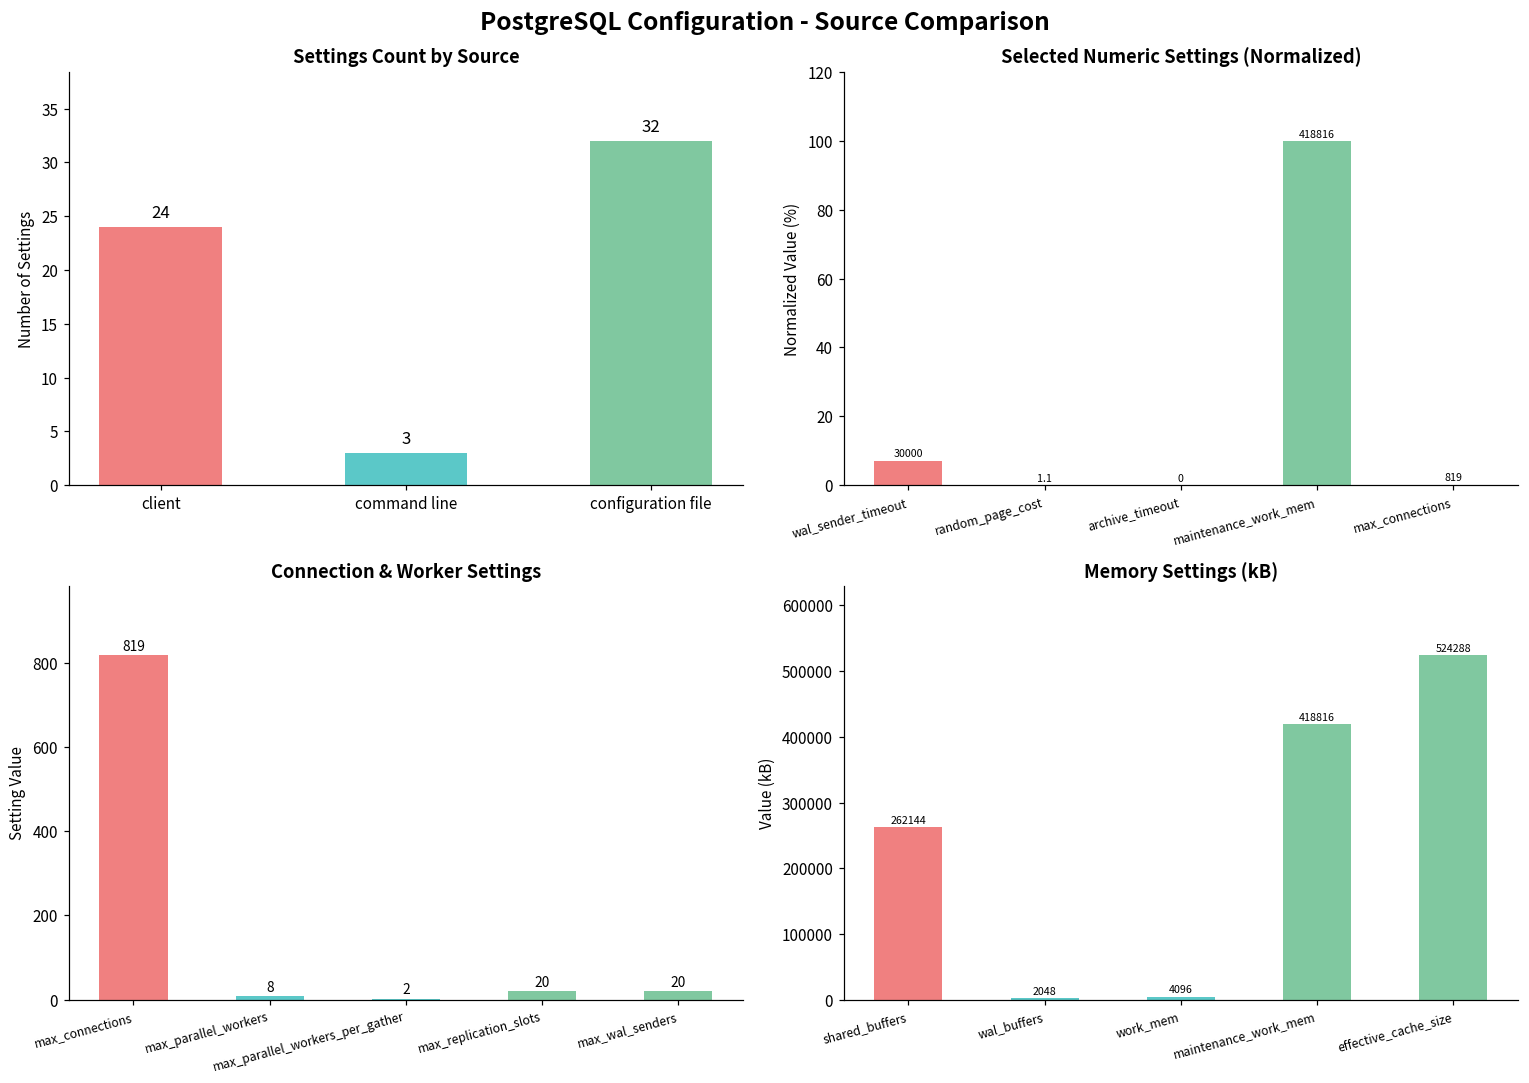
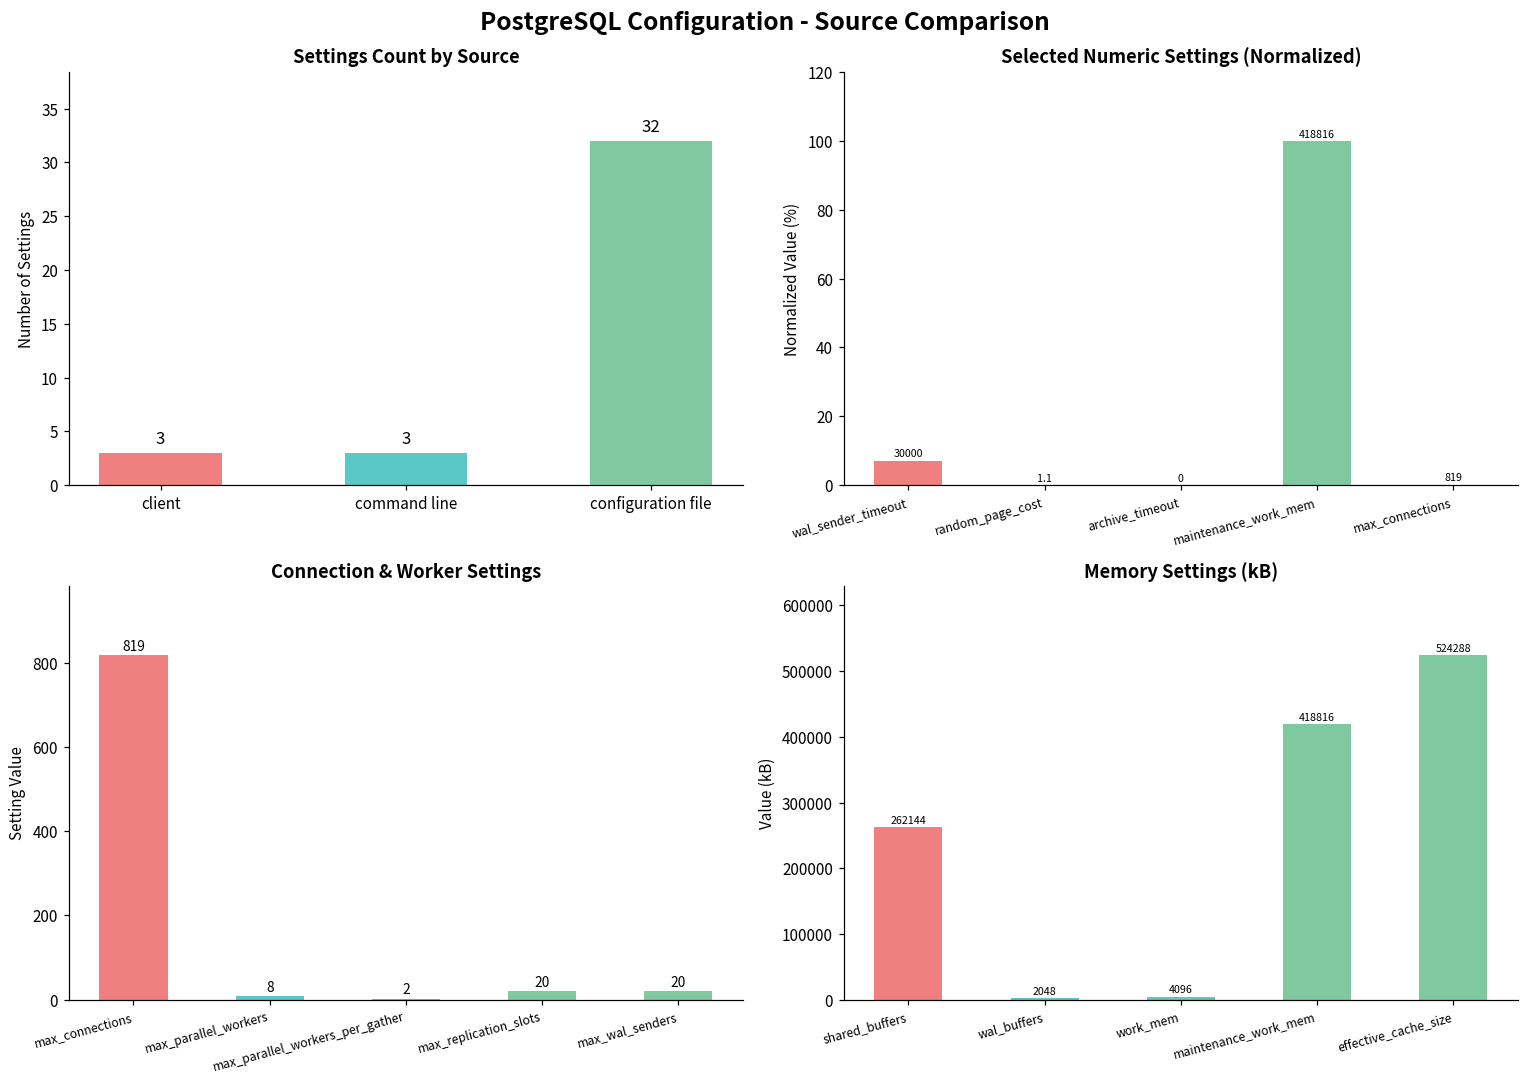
  {
    "Settings Count by Source": {
-     "client": 24,
+     "client": 3,
      "command line": 3,
      "configuration file": 32
    },
    "Selected Numeric Settings (Normalized)": {
      "archive_timeout": 0
    },
    "Connection & Worker Settings": {
      "max_connections": 819,
      "max_parallel_workers": 8,
      "max_parallel_workers_per_gather": 2,
      "max_replication_slots": 20,
      "max_wal_senders": 20
    },
    "Memory Settings (kB)": {
      "shared_buffers": 262144,
      "wal_buffers": 2048,
      "work_mem": 4096,
      "maintenance_work_mem": 418816,
      "effective_cache_size": 524288
    }
  }
